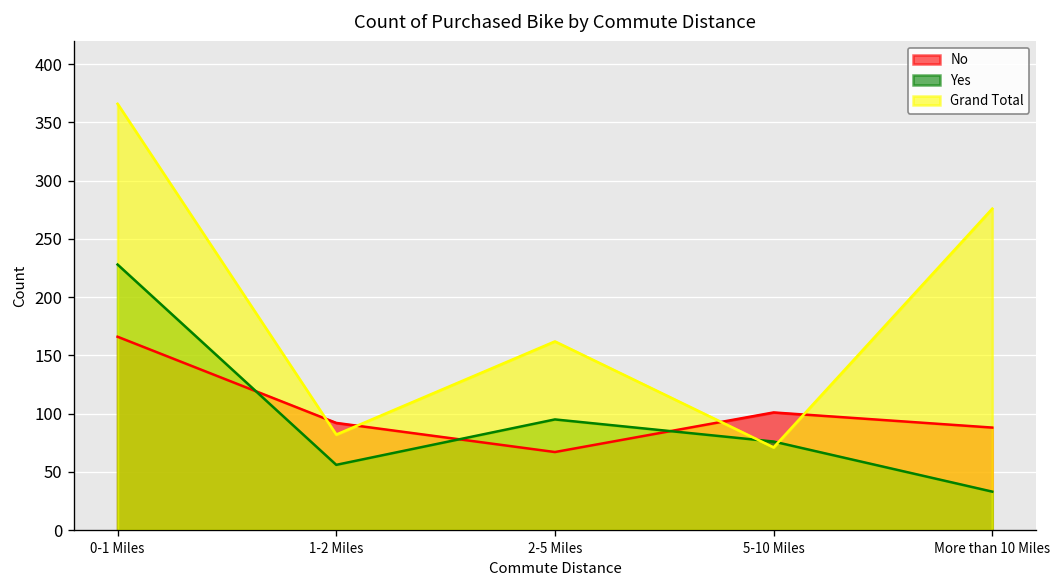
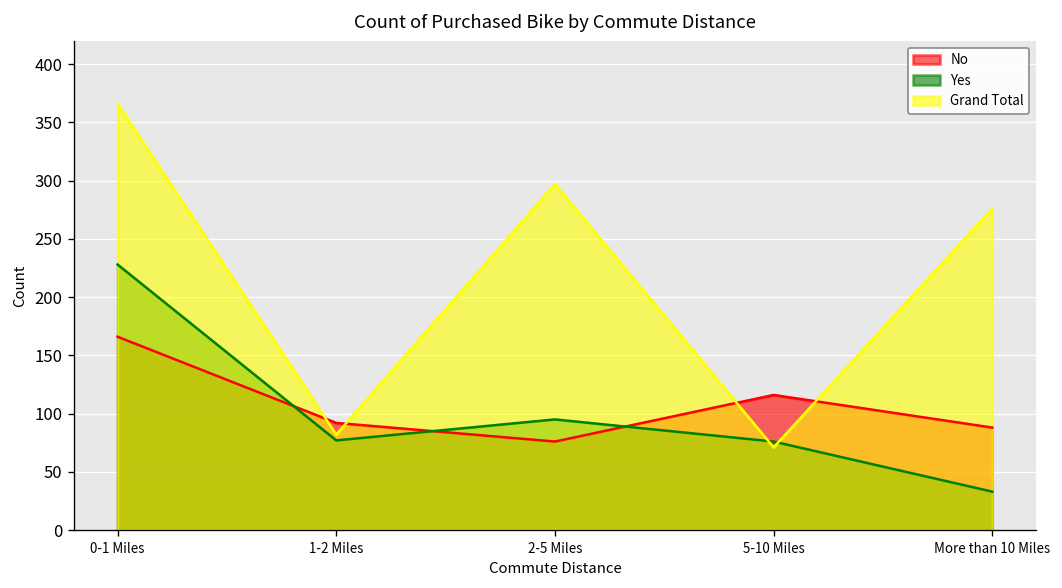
  {
    "No": {
      "0-1 Miles": 170,
      "1-2 Miles": 90,
-     "2-5 Miles": 70,
-     "5-10 Miles": 100,
+     "2-5 Miles": 80,
+     "5-10 Miles": 120,
      "More than 10 Miles": 90
    },
    "Yes": {
      "0-1 Miles": 230,
-     "1-2 Miles": 60,
+     "1-2 Miles": 80,
      "2-5 Miles": 100,
      "5-10 Miles": 80,
      "More than 10 Miles": 30
    },
    "Grand Total": {
      "0-1 Miles": 370,
      "1-2 Miles": 80,
-     "2-5 Miles": 160,
+     "2-5 Miles": 300,
      "5-10 Miles": 70,
      "More than 10 Miles": 280
    }
  }
